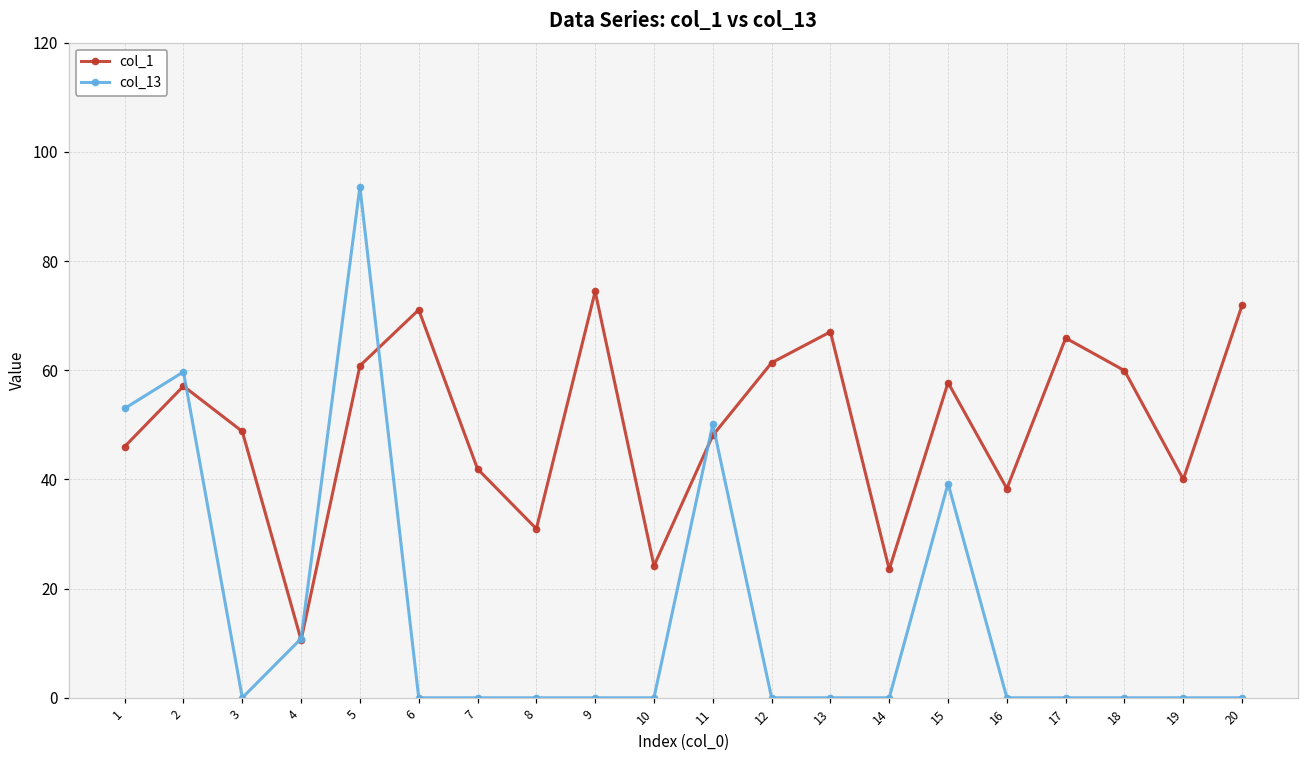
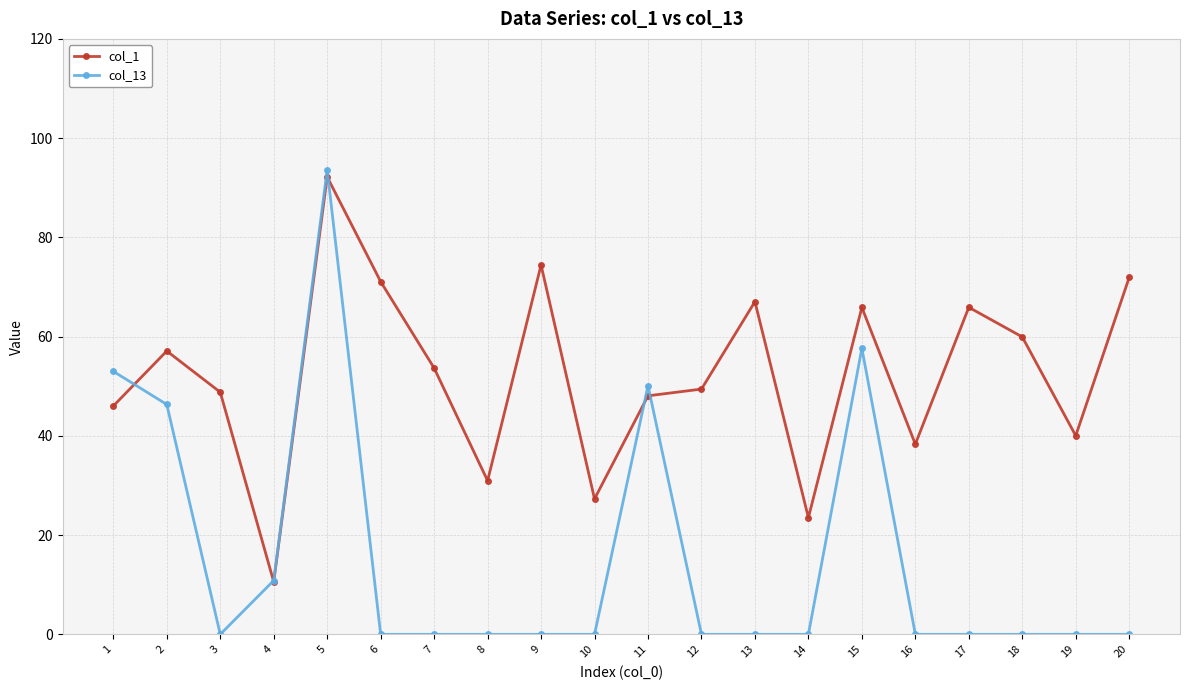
  {
    "col_1": {
      "1": 46,
      "2": 57,
      "3": 49,
-     "5": 61,
+     "5": 92,
      "6": 71,
-     "7": 42,
+     "7": 54,
      "8": 31,
      "9": 74,
-     "10": 24,
+     "10": 27,
      "11": 48,
-     "12": 61,
+     "12": 49,
      "13": 67,
      "14": 24,
-     "15": 58,
+     "15": 66,
      "16": 38,
      "17": 66,
      "18": 60,
      "19": 40,
      "20": 72
    },
    "col_13": {
      "1": 53,
-     "2": 60,
+     "2": 46,
      "3": 0,
      "5": 94,
      "6": 0,
      "7": 0,
      "8": 0,
      "9": 0,
      "10": 0,
      "11": 50,
      "12": 0,
      "13": 0,
      "14": 0,
-     "15": 39,
+     "15": 58,
      "16": 0,
      "17": 0,
      "18": 0,
      "19": 0,
      "20": 0
    }
  }
